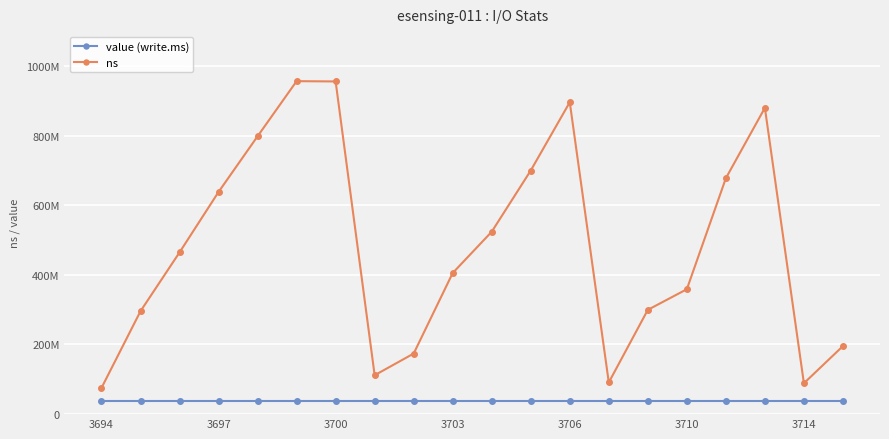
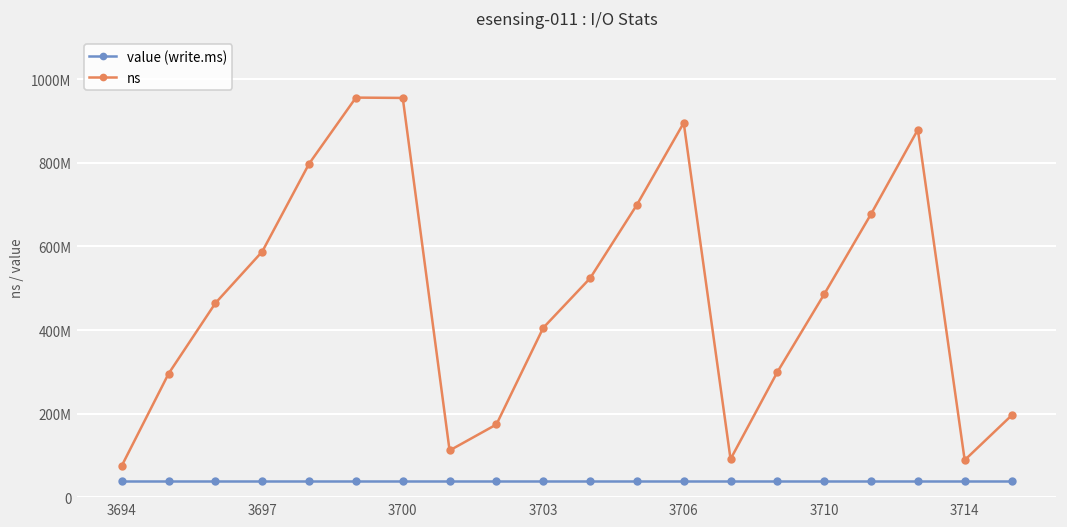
  {
    "value (write.ms)": {
      "3694": 40000000,
      "3697": 40000000,
      "3700": 40000000,
      "3703": 40000000,
      "3706": 40000000,
      "3710": 40000000,
      "3714": 40000000
    },
    "ns": {
      "3694": 80000000,
-     "3697": 640000000,
+     "3697": 590000000,
      "3700": 960000000,
      "3703": 410000000,
      "3706": 900000000,
-     "3710": 360000000,
+     "3710": 490000000,
      "3714": 90000000
    }
  }
